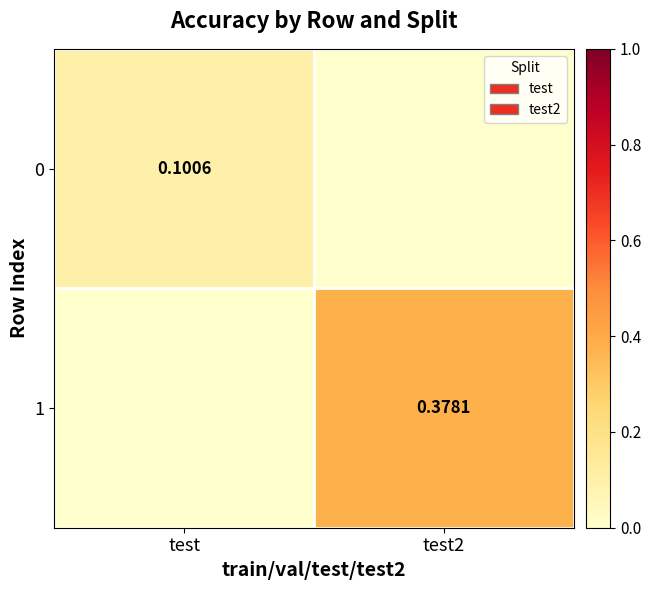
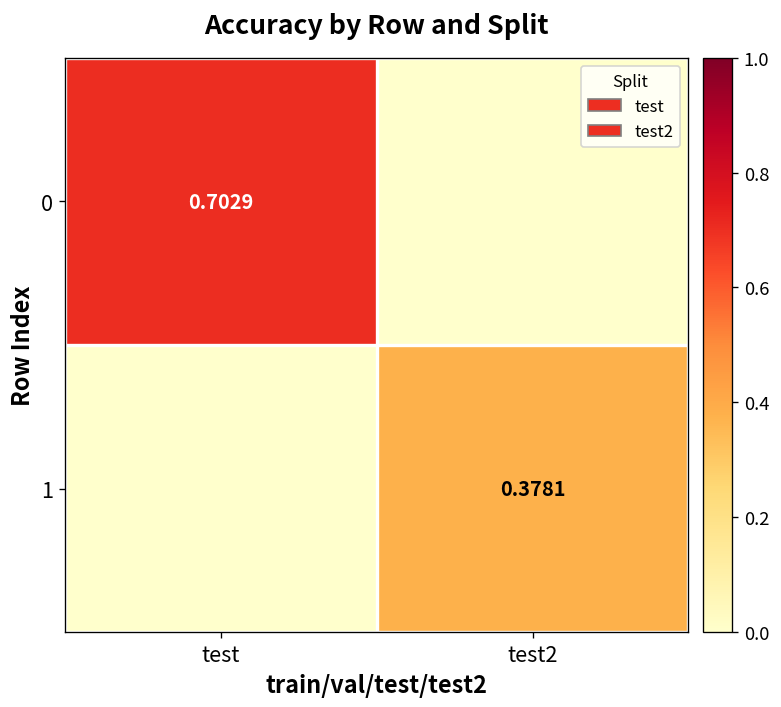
  {
    "0": {
-     "test": 0.1006
+     "test": 0.7029
    },
    "1": {
      "test2": 0.3781
    }
  }
